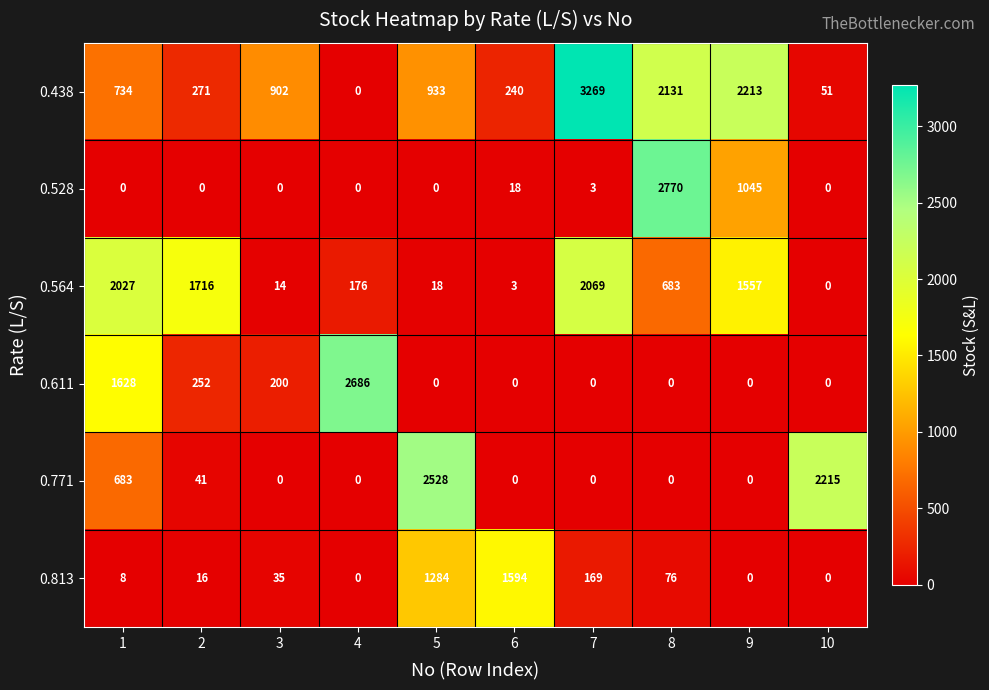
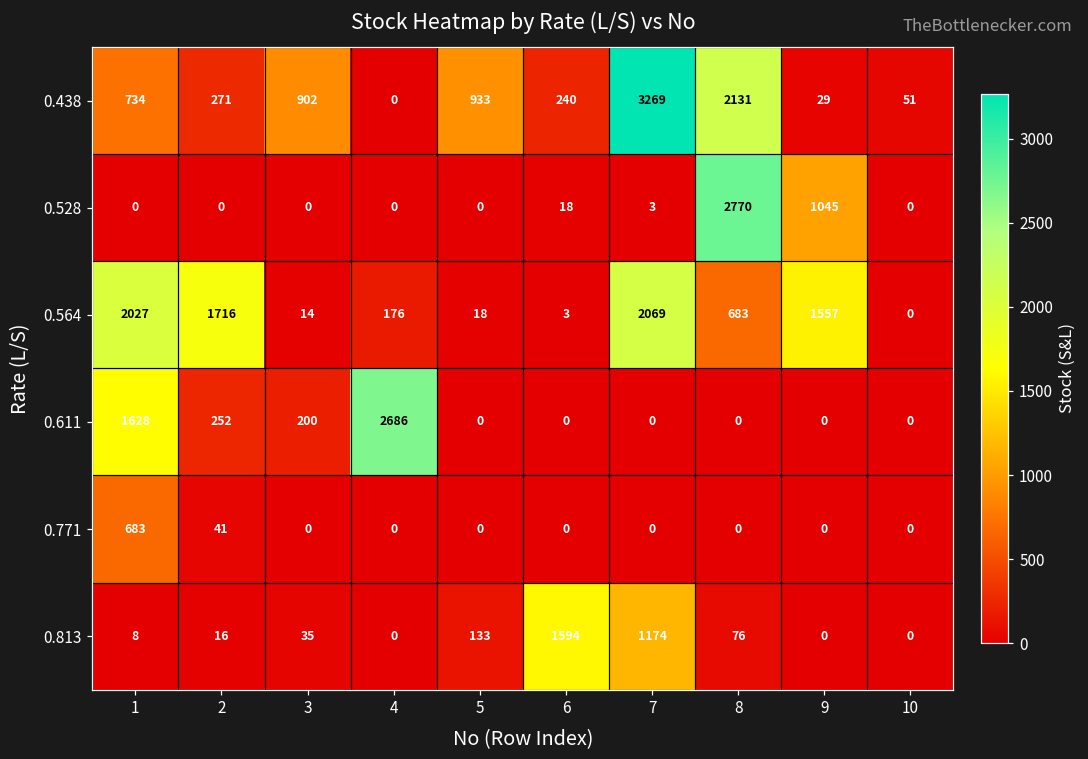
  {
    "0.438": {
      "1": 734,
      "2": 271,
      "3": 902,
      "4": 0,
      "5": 933,
      "6": 240,
      "7": 3269,
      "8": 2131,
-     "9": 2213,
+     "9": 29,
      "10": 51
    },
    "0.528": {
      "1": 0,
      "2": 0,
      "3": 0,
      "4": 0,
      "5": 0,
      "6": 18,
      "7": 3,
      "8": 2770,
      "9": 1045,
      "10": 0
    },
    "0.564": {
      "1": 2027,
      "2": 1716,
      "3": 14,
      "4": 176,
      "5": 18,
      "6": 3,
      "7": 2069,
      "8": 683,
      "9": 1557,
      "10": 0
    },
    "0.611": {
      "1": 1628,
      "2": 252,
      "3": 200,
      "4": 2686,
      "5": 0,
      "6": 0,
      "7": 0,
      "8": 0,
      "9": 0,
      "10": 0
    },
    "0.771": {
      "1": 683,
      "2": 41,
      "3": 0,
      "4": 0,
-     "5": 2528,
+     "5": 0,
      "6": 0,
      "7": 0,
      "8": 0,
      "9": 0,
-     "10": 2215
+     "10": 0
    },
    "0.813": {
      "1": 8,
      "2": 16,
      "3": 35,
      "4": 0,
-     "5": 1284,
+     "5": 133,
      "6": 1594,
-     "7": 169,
+     "7": 1174,
      "8": 76,
      "9": 0,
      "10": 0
    }
  }
